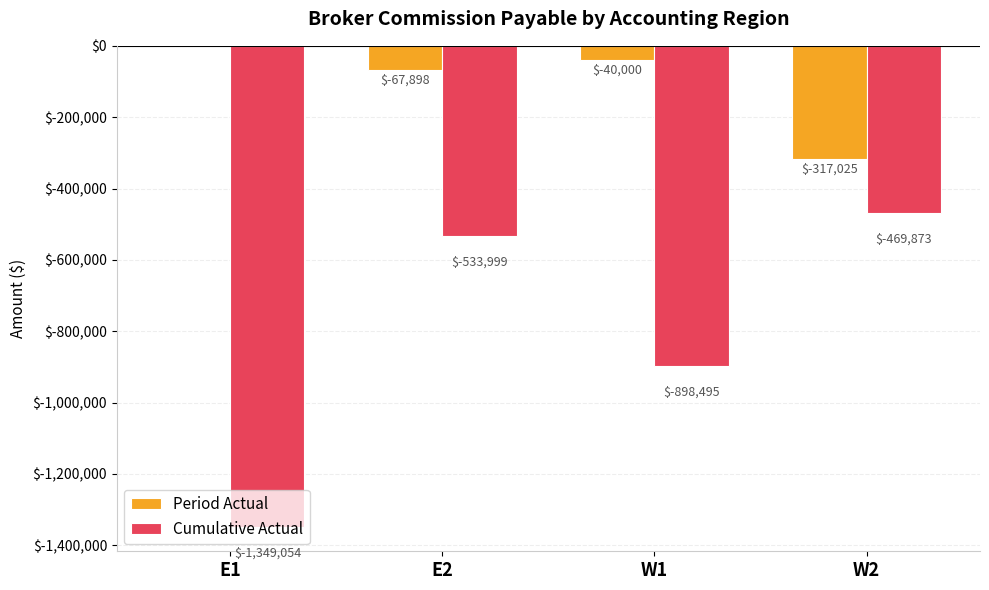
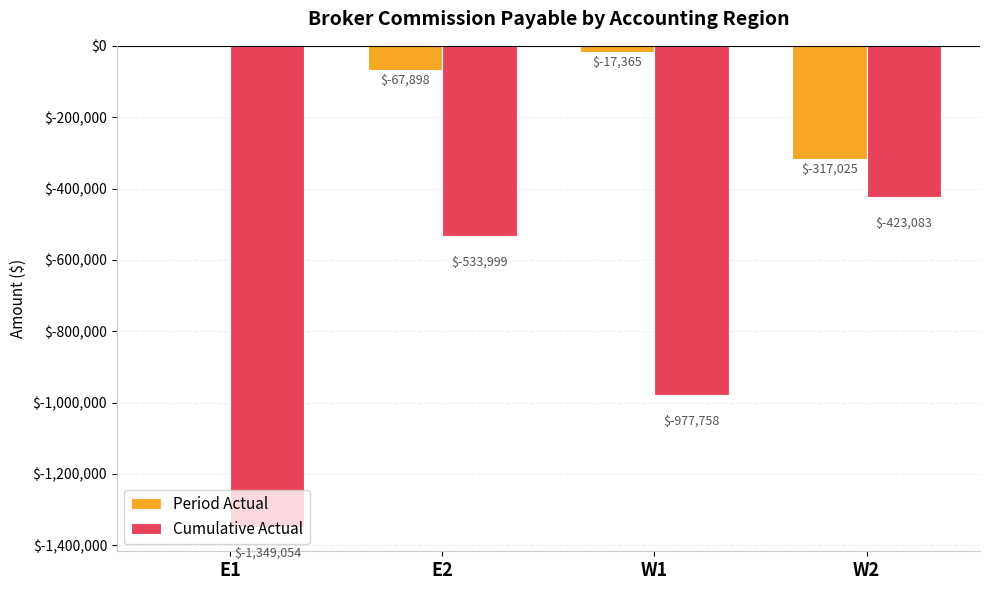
  {
    "Period Actual": {
      "E2": "$-67,898",
-     "W1": "$-40,000",
+     "W1": "$-17,365",
      "W2": "$-317,025"
    },
    "Cumulative Actual": {
      "E2": "$-533,999",
-     "W1": "$-898,495",
-     "W2": "$-469,873"
+     "W1": "$-977,758",
+     "W2": "$-423,083"
    }
  }
